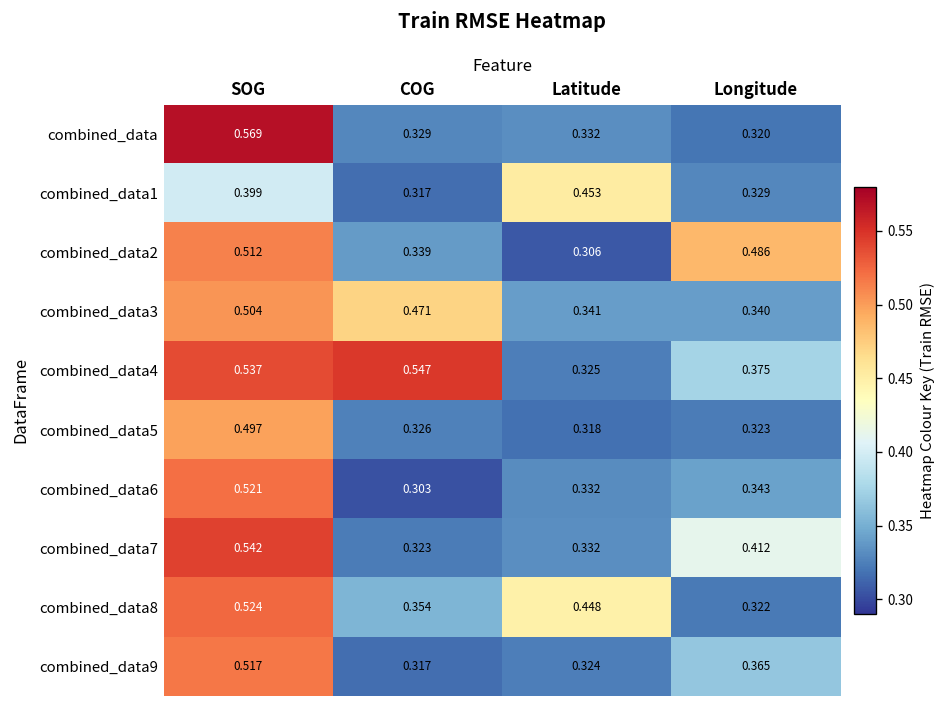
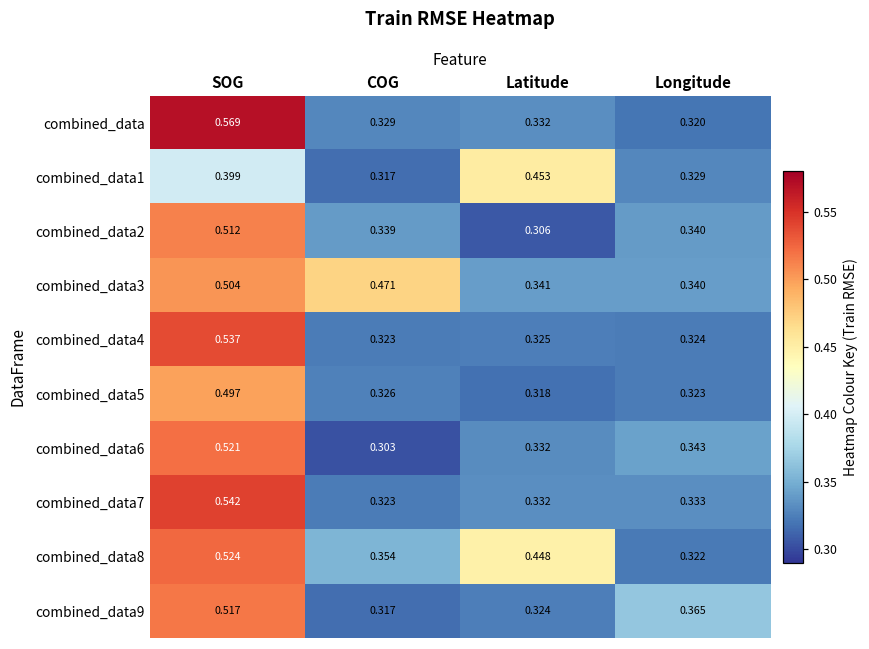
  {
    "combined_data": {
      "SOG": 0.569,
      "COG": 0.329,
      "Latitude": 0.332,
      "Longitude": 0.320
    },
    "combined_data1": {
      "SOG": 0.399,
      "COG": 0.317,
      "Latitude": 0.453,
      "Longitude": 0.329
    },
    "combined_data2": {
      "SOG": 0.512,
      "COG": 0.339,
      "Latitude": 0.306,
-     "Longitude": 0.486
+     "Longitude": 0.340
    },
    "combined_data3": {
      "SOG": 0.504,
      "COG": 0.471,
      "Latitude": 0.341,
      "Longitude": 0.340
    },
    "combined_data4": {
      "SOG": 0.537,
-     "COG": 0.547,
+     "COG": 0.323,
      "Latitude": 0.325,
-     "Longitude": 0.375
+     "Longitude": 0.324
    },
    "combined_data5": {
      "SOG": 0.497,
      "COG": 0.326,
      "Latitude": 0.318,
      "Longitude": 0.323
    },
    "combined_data6": {
      "SOG": 0.521,
      "COG": 0.303,
      "Latitude": 0.332,
      "Longitude": 0.343
    },
    "combined_data7": {
      "SOG": 0.542,
      "COG": 0.323,
      "Latitude": 0.332,
-     "Longitude": 0.412
+     "Longitude": 0.333
    },
    "combined_data8": {
      "SOG": 0.524,
      "COG": 0.354,
      "Latitude": 0.448,
      "Longitude": 0.322
    },
    "combined_data9": {
      "SOG": 0.517,
      "COG": 0.317,
      "Latitude": 0.324,
      "Longitude": 0.365
    }
  }
